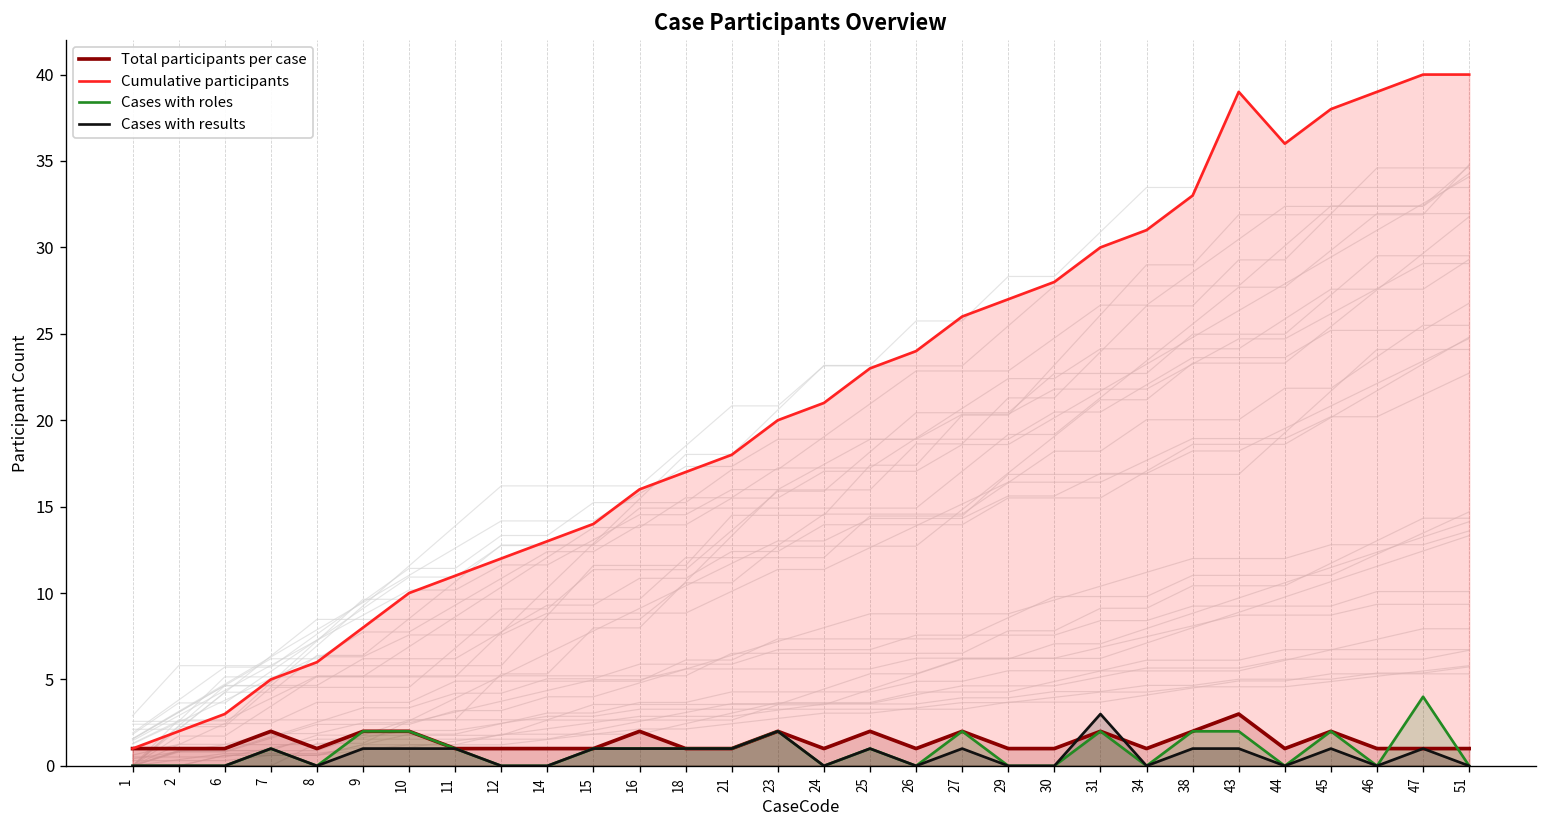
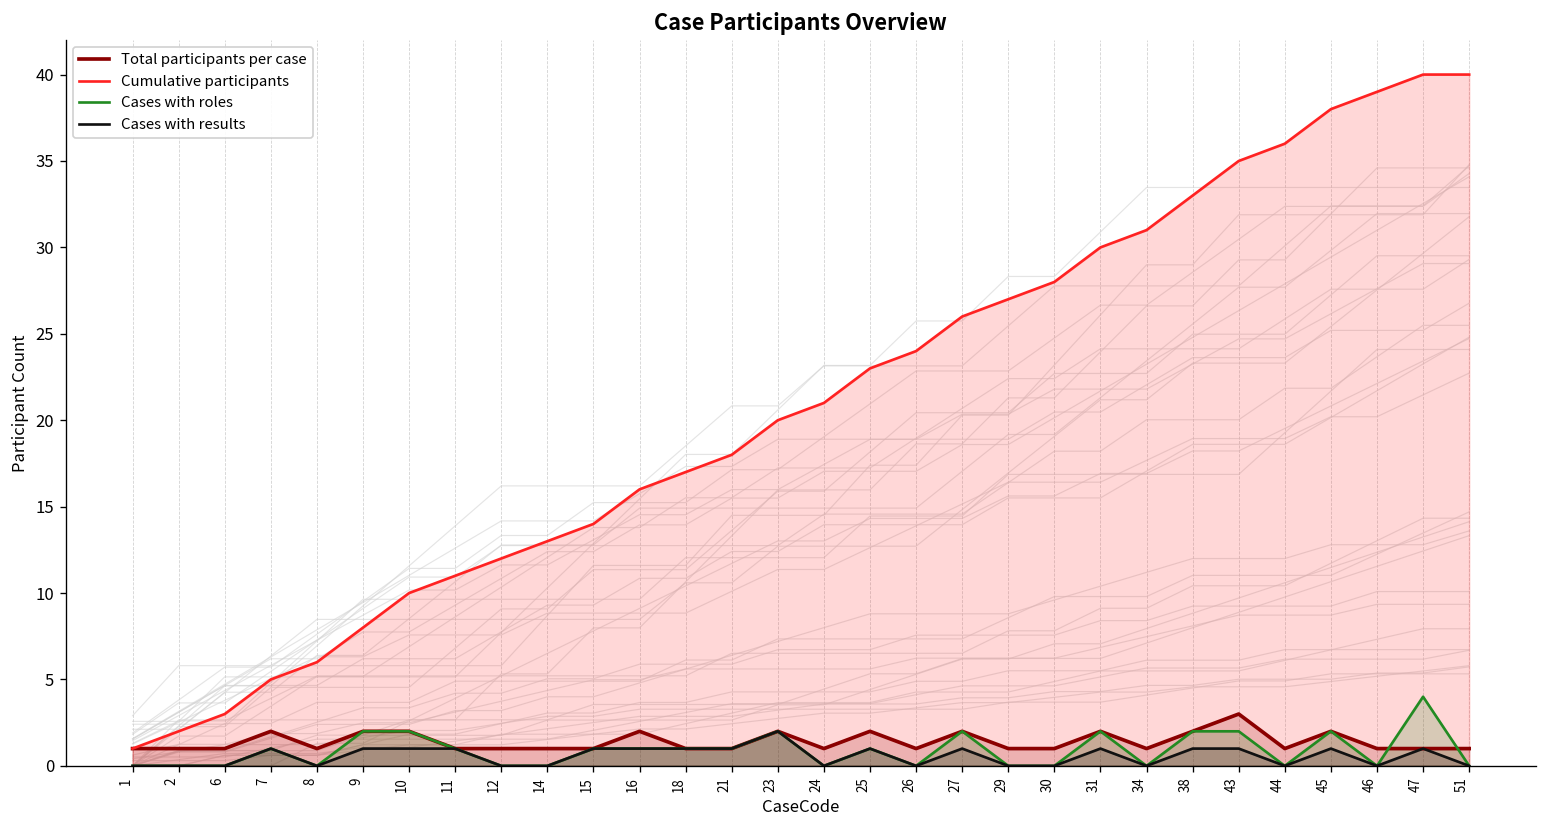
  {
    "Total participants per case": {
      "12": 1,
      "14": 1,
      "24": 1,
      "25": 2,
      "26": 1,
      "29": 1,
      "30": 1,
      "34": 1,
      "43": 3,
      "44": 1,
      "46": 1,
      "51": 1
    },
    "Cumulative participants": {
      "6": 3,
      "8": 6,
      "9": 8,
      "12": 12,
      "14": 13,
      "16": 16,
      "18": 17,
      "23": 20,
      "24": 21,
      "26": 24,
      "27": 26,
      "29": 27,
      "30": 28,
      "31": 30,
      "34": 31,
      "38": 33,
-     "43": 39,
+     "43": 35,
      "44": 36,
      "45": 38,
      "46": 39,
      "47": 40,
      "51": 40
    },
    "Cases with roles": {
      "43": 2,
      "47": 4
    },
    "Cases with results": {
      "27": 1,
-     "31": 3,
+     "31": 1,
      "38": 1,
      "43": 1,
      "45": 1
    }
  }
